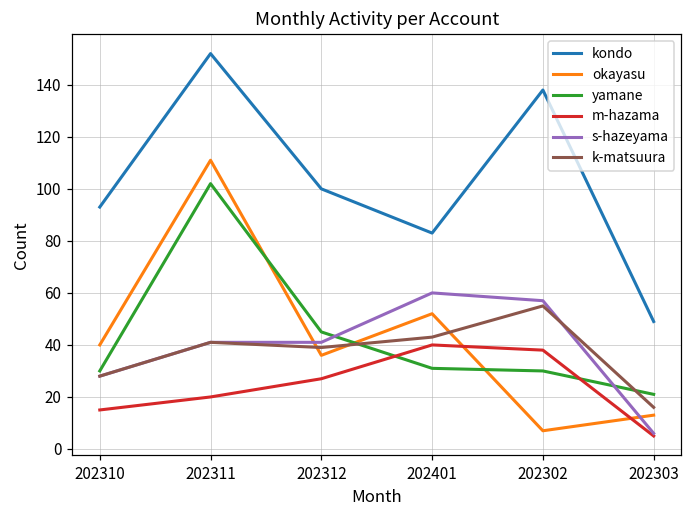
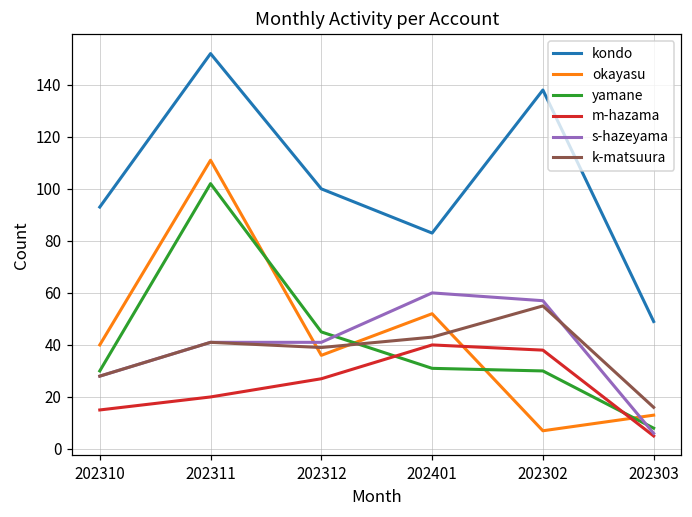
  {
    "kondo": {
      "202310": 93,
      "202311": 152,
      "202312": 100,
      "202401": 83,
      "202302": 138,
      "202303": 49
    },
    "okayasu": {
      "202310": 40,
      "202311": 111,
      "202312": 36,
      "202401": 52,
      "202302": 7,
      "202303": 13
    },
    "yamane": {
      "202310": 30,
      "202311": 102,
      "202312": 45,
      "202401": 31,
      "202302": 30,
-     "202303": 21
+     "202303": 8
    },
    "m-hazama": {
      "202310": 15,
      "202311": 20,
      "202312": 27,
      "202401": 40,
      "202302": 38
    },
    "s-hazeyama": {
      "202312": 41,
      "202401": 60,
      "202302": 57
    },
    "k-matsuura": {
      "202312": 39,
      "202401": 43,
      "202302": 55,
      "202303": 16
    }
  }
